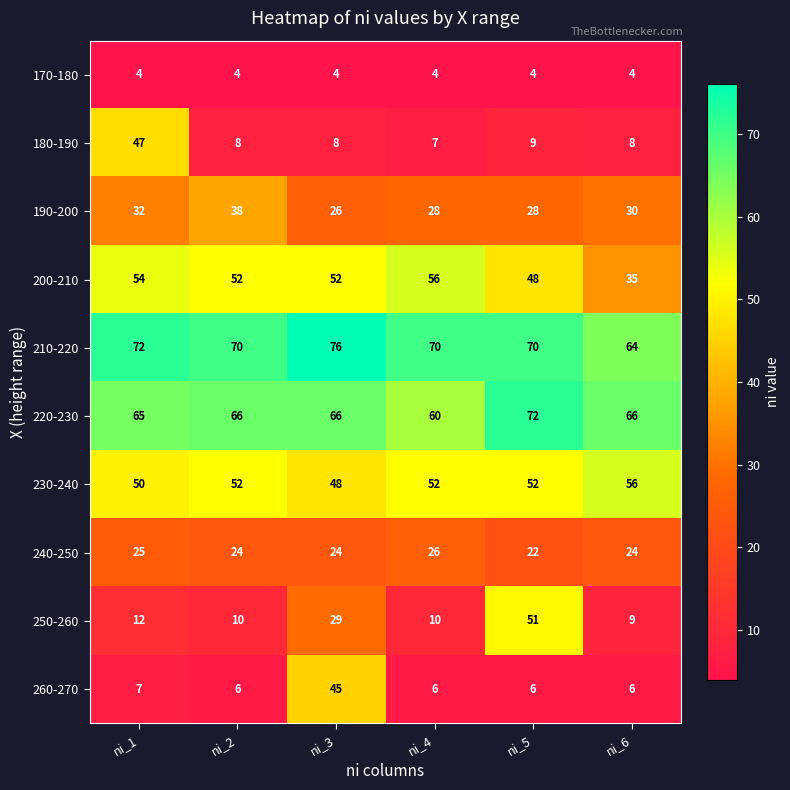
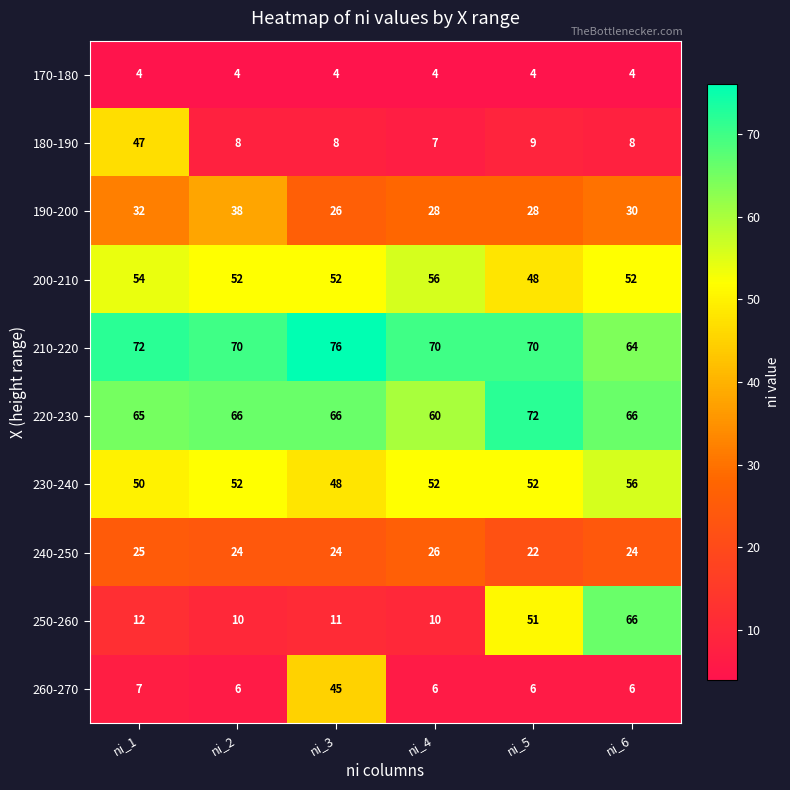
  {
    "170-180": {
      "ni_1": 4,
      "ni_2": 4,
      "ni_3": 4,
      "ni_4": 4,
      "ni_5": 4,
      "ni_6": 4
    },
    "180-190": {
      "ni_1": 47,
      "ni_2": 8,
      "ni_3": 8,
      "ni_4": 7,
      "ni_5": 9,
      "ni_6": 8
    },
    "190-200": {
      "ni_1": 32,
      "ni_2": 38,
      "ni_3": 26,
      "ni_4": 28,
      "ni_5": 28,
      "ni_6": 30
    },
    "200-210": {
      "ni_1": 54,
      "ni_2": 52,
      "ni_3": 52,
      "ni_4": 56,
      "ni_5": 48,
-     "ni_6": 35
+     "ni_6": 52
    },
    "210-220": {
      "ni_1": 72,
      "ni_2": 70,
      "ni_3": 76,
      "ni_4": 70,
      "ni_5": 70,
      "ni_6": 64
    },
    "220-230": {
      "ni_1": 65,
      "ni_2": 66,
      "ni_3": 66,
      "ni_4": 60,
      "ni_5": 72,
      "ni_6": 66
    },
    "230-240": {
      "ni_1": 50,
      "ni_2": 52,
      "ni_3": 48,
      "ni_4": 52,
      "ni_5": 52,
      "ni_6": 56
    },
    "240-250": {
      "ni_1": 25,
      "ni_2": 24,
      "ni_3": 24,
      "ni_4": 26,
      "ni_5": 22,
      "ni_6": 24
    },
    "250-260": {
      "ni_1": 12,
      "ni_2": 10,
-     "ni_3": 29,
+     "ni_3": 11,
      "ni_4": 10,
      "ni_5": 51,
-     "ni_6": 9
+     "ni_6": 66
    },
    "260-270": {
      "ni_1": 7,
      "ni_2": 6,
      "ni_3": 45,
      "ni_4": 6,
      "ni_5": 6,
      "ni_6": 6
    }
  }
